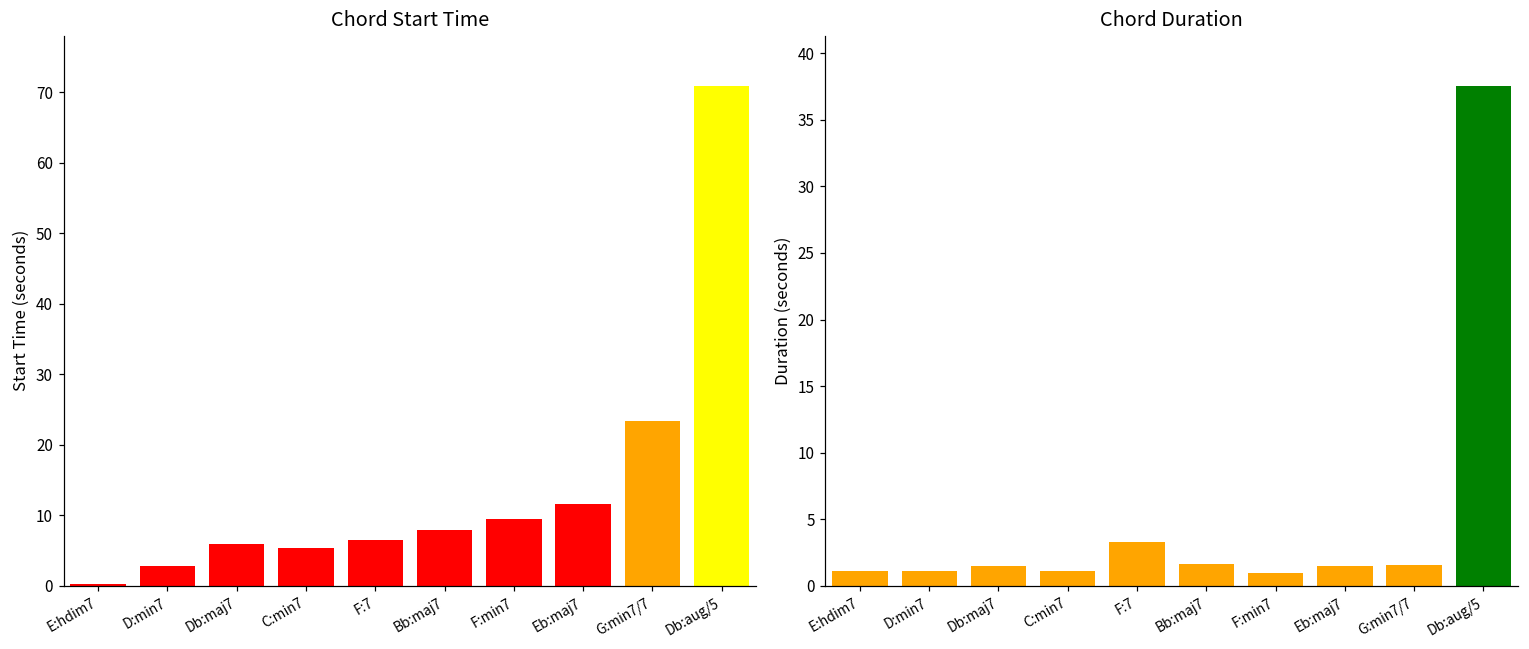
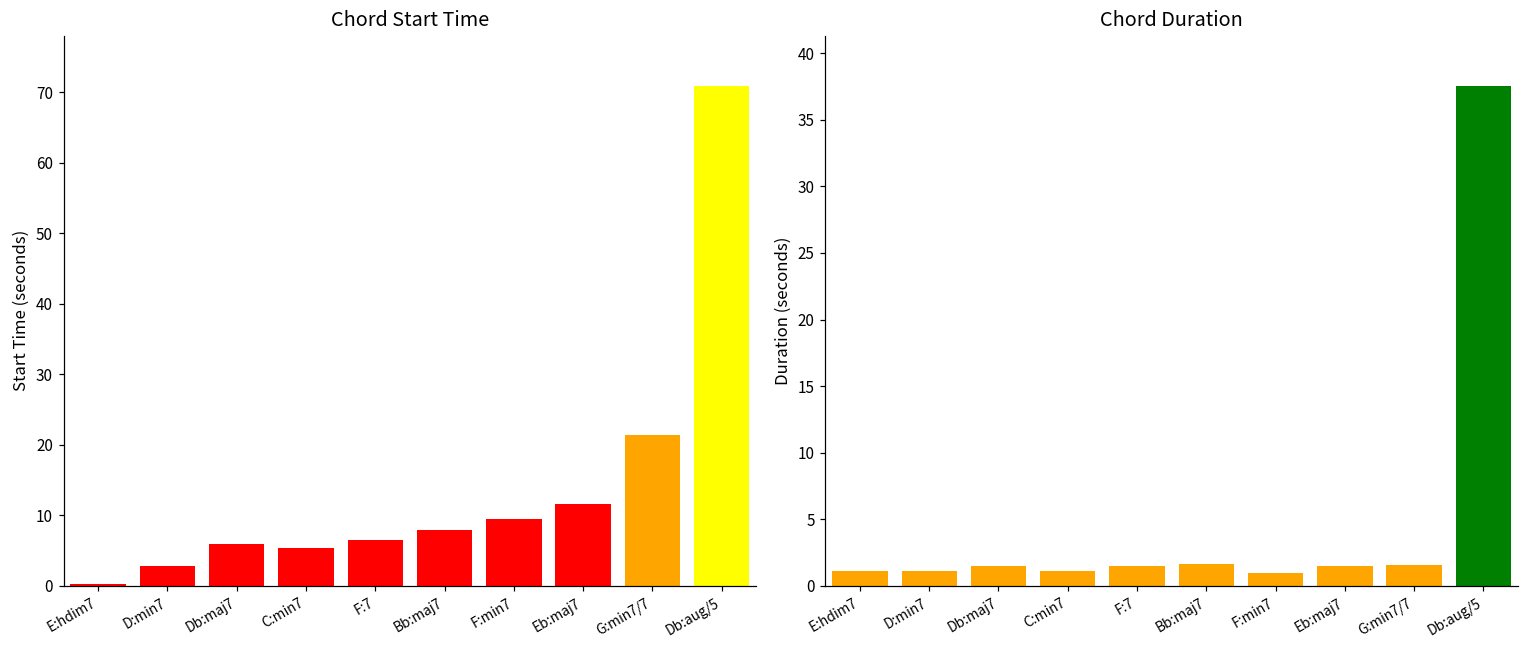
  {
    "Chord Start Time": {
      "D:min7": 3,
      "Db:maj7": 6,
      "C:min7": 5,
      "F:7": 6,
      "Bb:maj7": 8,
      "F:min7": 10,
      "Eb:maj7": 12,
-     "G:min7/7": 23,
+     "G:min7/7": 21,
      "Db:aug/5": 71
    },
    "Chord Duration": {
      "E:hdim7": 1.1,
      "D:min7": 1.1,
      "Db:maj7": 1.5,
      "C:min7": 1.1,
-     "F:7": 3.3,
+     "F:7": 1.5,
      "Bb:maj7": 1.6,
      "F:min7": 1.0,
      "Eb:maj7": 1.5,
      "G:min7/7": 1.5,
      "Db:aug/5": 37.6
    }
  }
